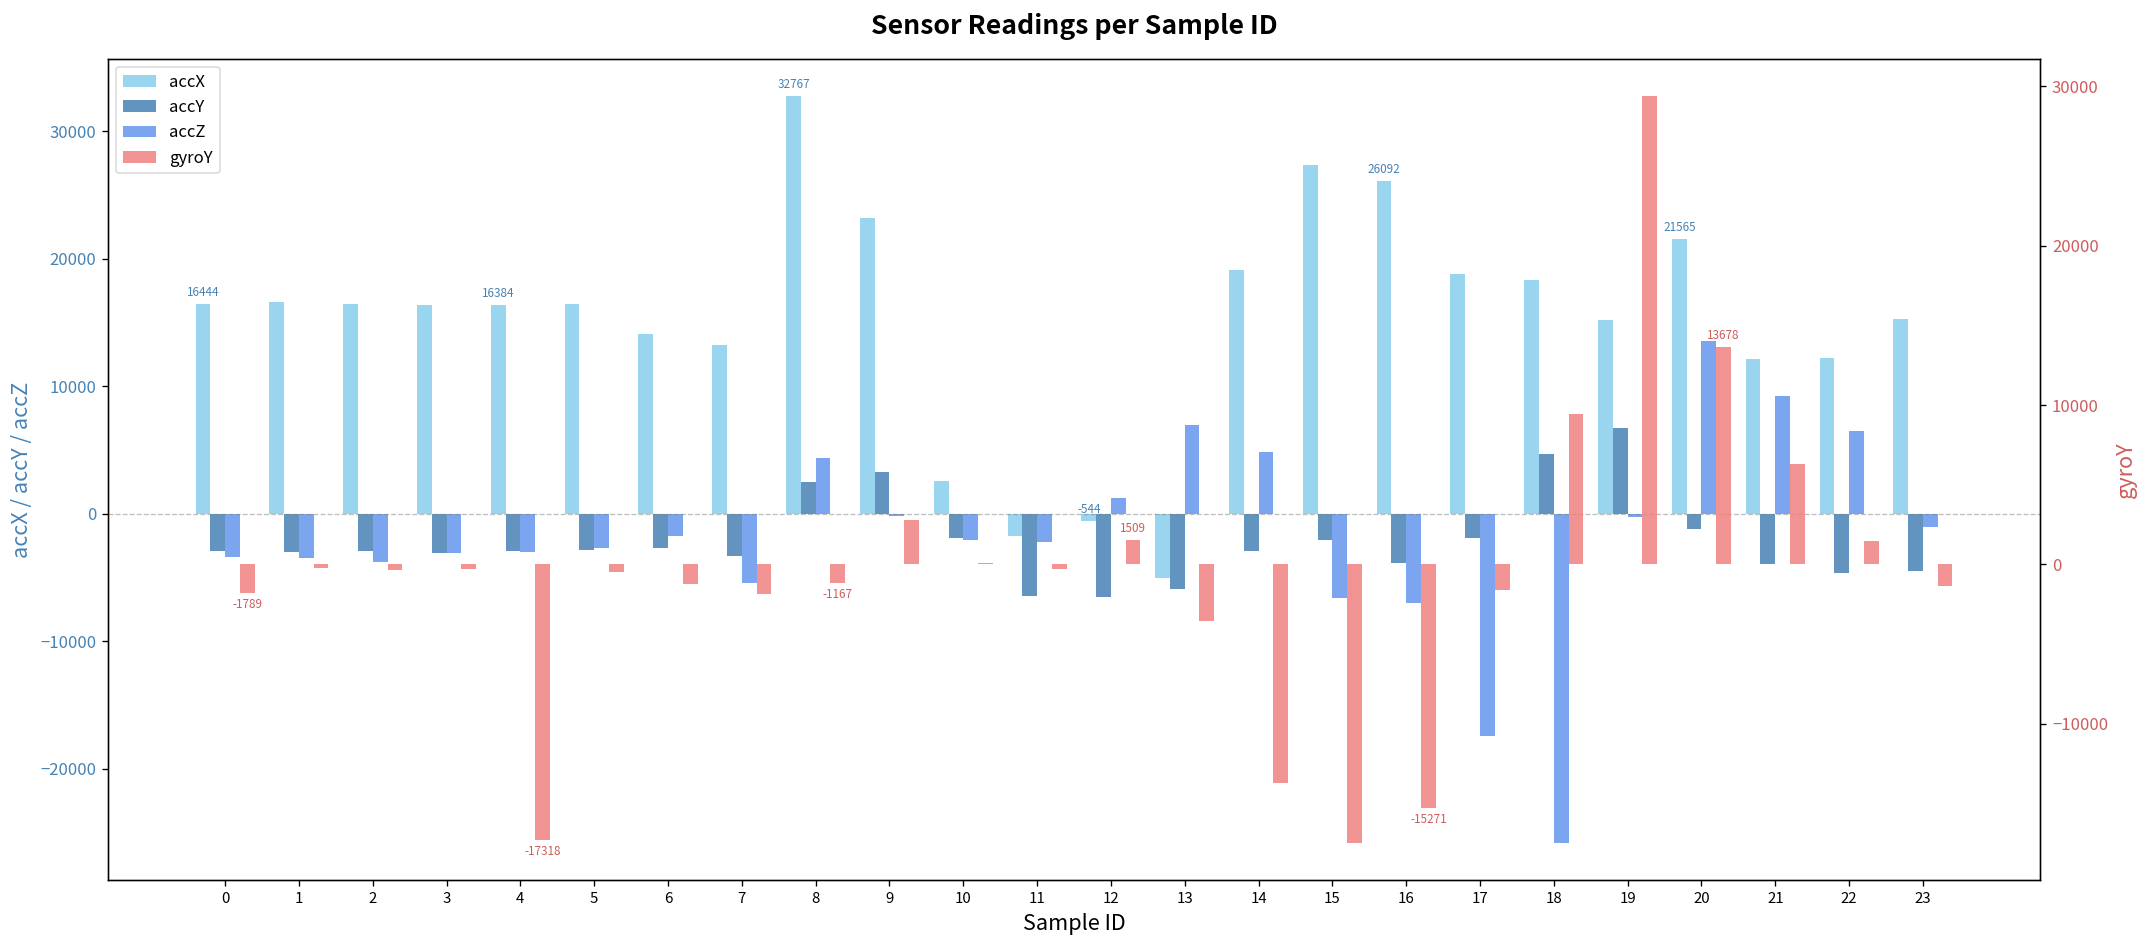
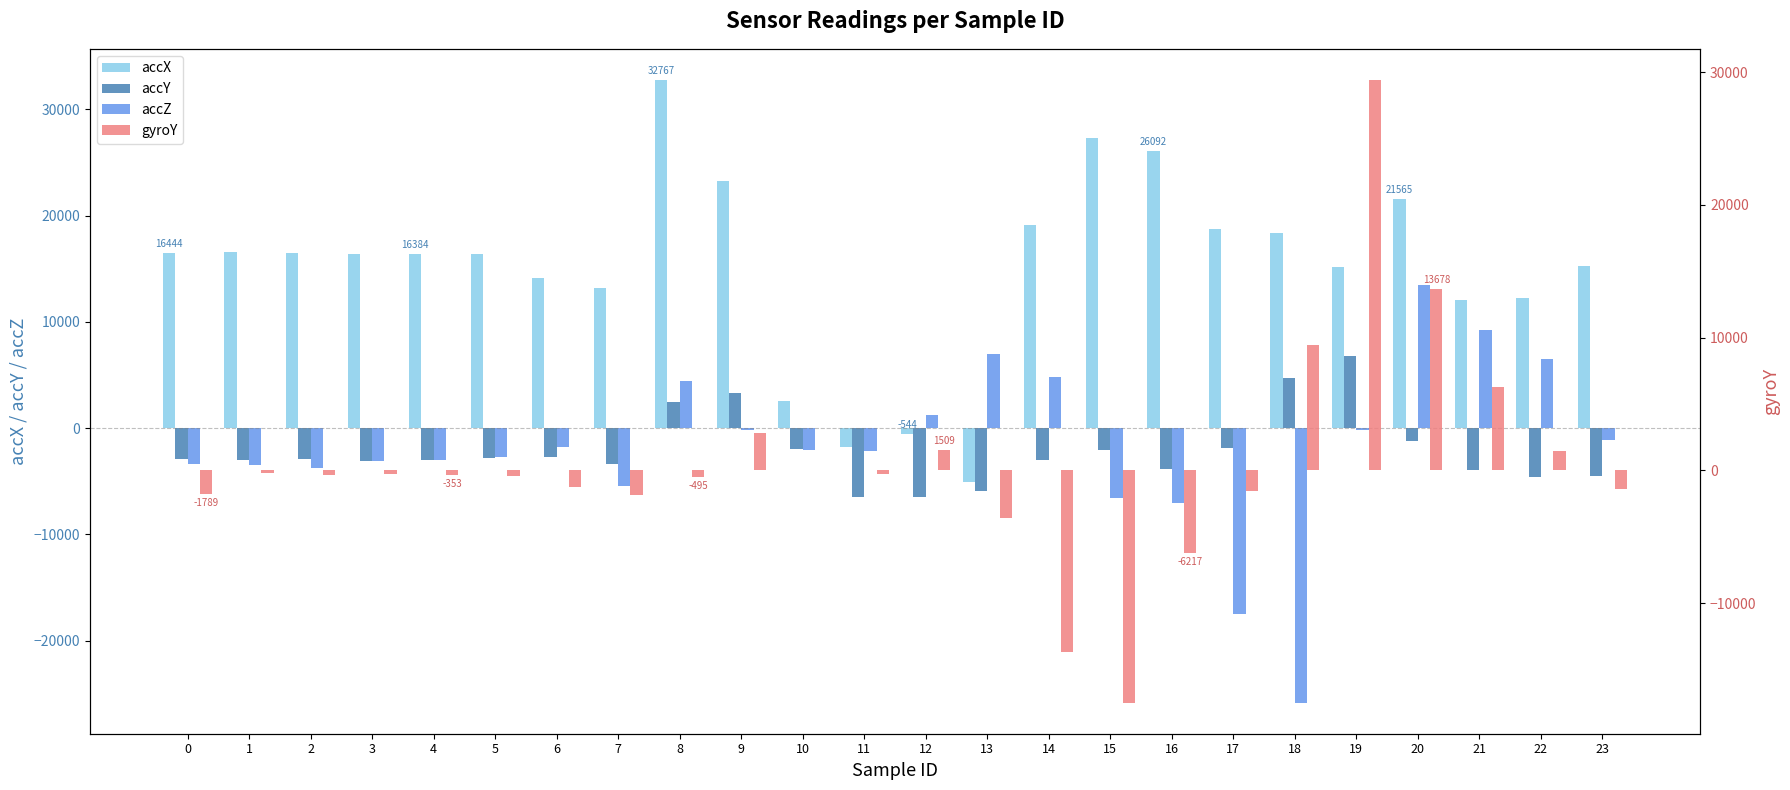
  {
    "accX": {
      "0": 16444,
      "4": 16384,
      "8": 32767,
      "12": -544,
      "16": 26092,
      "20": 21565
    },
    "gyroY": {
      "0": -1789,
-     "4": -17318,
-     "8": -1167,
-     "16": -15271,
+     "4": -353,
+     "8": -495,
+     "16": -6217,
      "20": 13678
    }
  }
